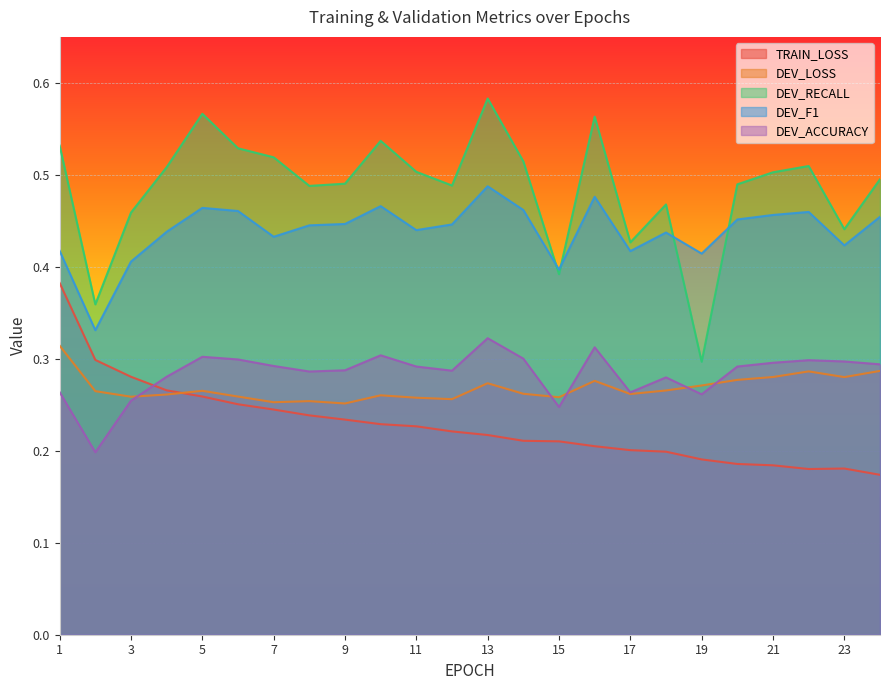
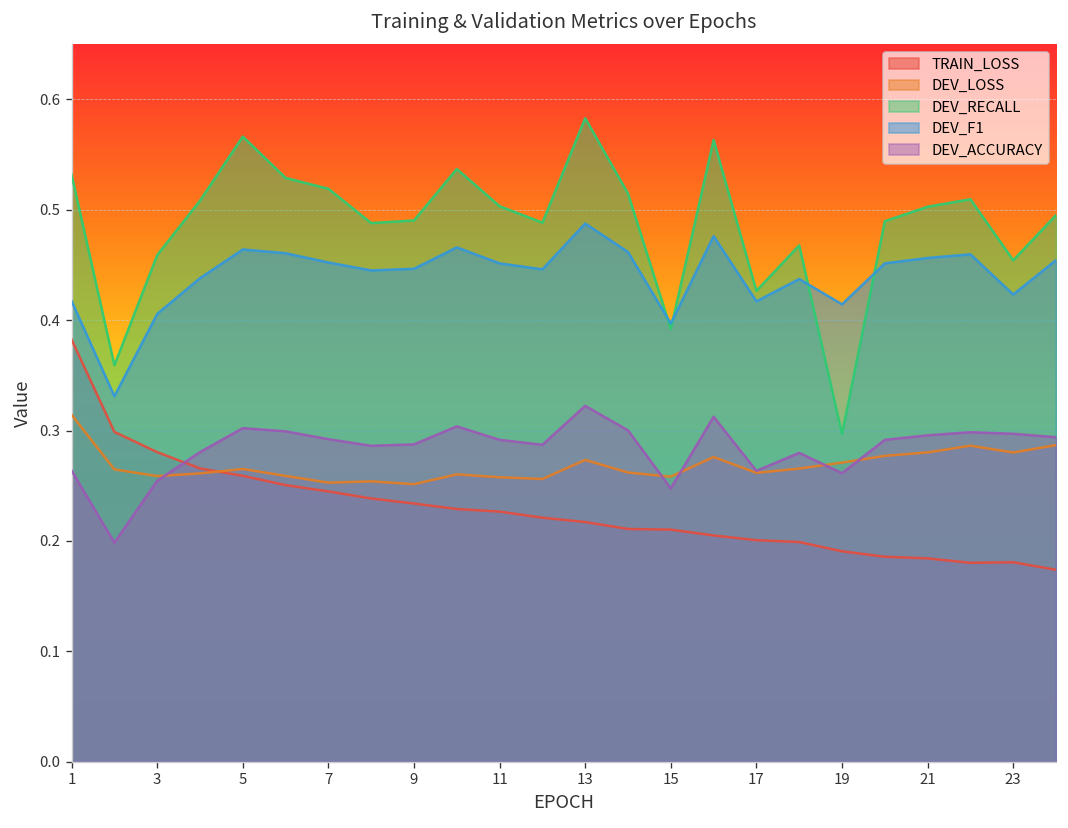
  {
    "DEV_RECALL": {
      "1": 0.53,
      "3": 0.46,
      "5": 0.57,
      "7": 0.52,
      "9": 0.49,
      "11": 0.50,
      "13": 0.58,
      "15": 0.39,
      "17": 0.43,
      "19": 0.30,
      "21": 0.50,
-     "23": 0.44
+     "23": 0.45
    },
    "DEV_F1": {
      "1": 0.42,
      "3": 0.41,
      "5": 0.46,
-     "7": 0.43,
+     "7": 0.45,
      "9": 0.45,
-     "11": 0.44,
+     "11": 0.45,
      "13": 0.49,
      "15": 0.40,
      "17": 0.42,
      "19": 0.41,
      "21": 0.46,
      "23": 0.42
    },
    "DEV_ACCURACY": {
      "1": 0.26,
      "3": 0.25,
      "5": 0.30,
      "7": 0.29,
      "9": 0.29,
      "11": 0.29,
      "13": 0.32,
      "15": 0.25,
      "19": 0.26,
      "21": 0.30,
      "23": 0.30
    }
  }
